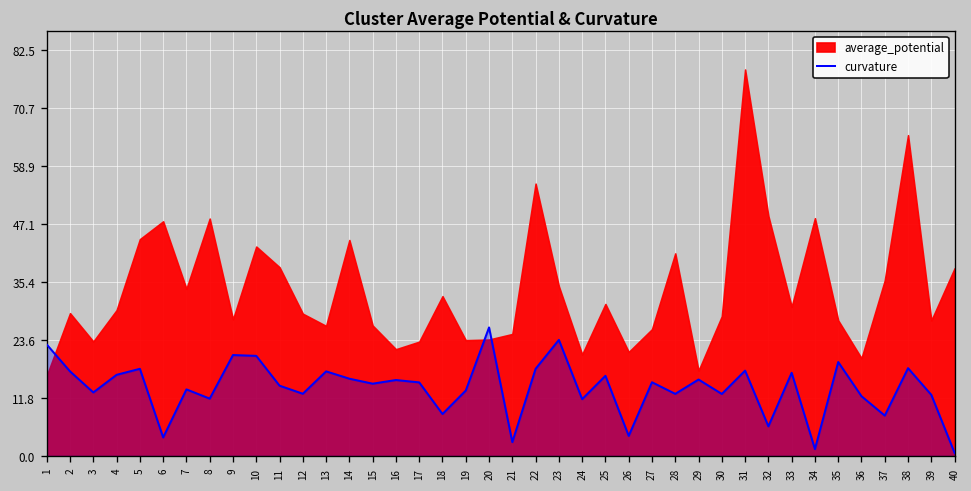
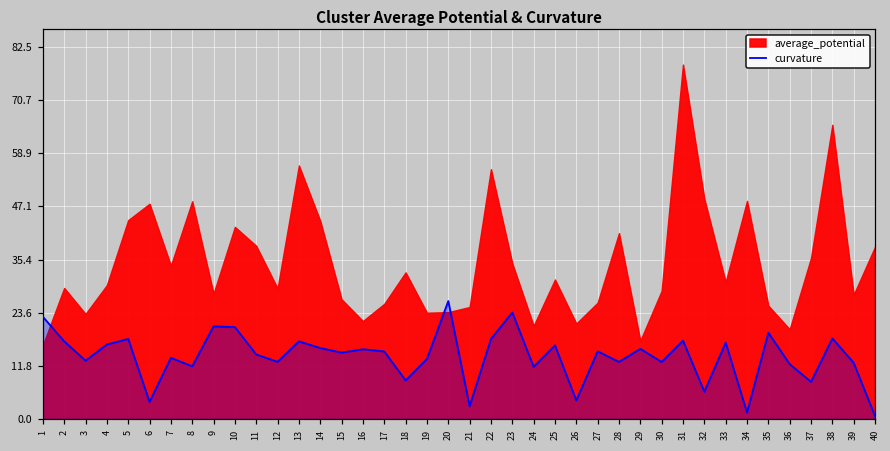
  {
    "average_potential": {
      "1": 16,
      "2": 29,
      "3": 23,
      "4": 30,
      "5": 44,
      "6": 48,
      "7": 34,
      "8": 48,
      "9": 28,
      "10": 43,
      "11": 38,
      "12": 29,
-     "13": 26,
+     "13": 56,
      "14": 44,
      "15": 27,
      "16": 22,
-     "17": 23,
+     "17": 26,
      "18": 33,
      "19": 24,
      "20": 24,
      "21": 25,
      "22": 55,
      "23": 35,
      "24": 21,
      "25": 31,
      "26": 21,
      "27": 26,
      "28": 41,
      "29": 17,
      "30": 28,
      "31": 79,
      "32": 49,
      "33": 30,
      "34": 48,
-     "35": 28,
+     "35": 25,
      "36": 20,
      "37": 36,
      "38": 65,
      "39": 28,
      "40": 38
    },
    "curvature": {
      "1": 23,
      "2": 17,
      "3": 13,
      "4": 17,
      "5": 18,
      "6": 4,
      "7": 14,
      "8": 12,
      "9": 21,
      "10": 20,
      "11": 14,
      "12": 13,
      "13": 17,
      "14": 16,
      "15": 15,
      "16": 15,
      "17": 15,
      "18": 9,
      "19": 13,
      "20": 26,
      "21": 3,
      "22": 18,
      "23": 24,
      "24": 12,
      "25": 16,
      "26": 4,
      "27": 15,
      "28": 13,
      "29": 16,
      "30": 13,
      "31": 17,
      "32": 6,
      "33": 17,
      "34": 1,
      "35": 19,
      "36": 12,
      "37": 8,
      "38": 18,
      "39": 12,
      "40": 1
    }
  }
